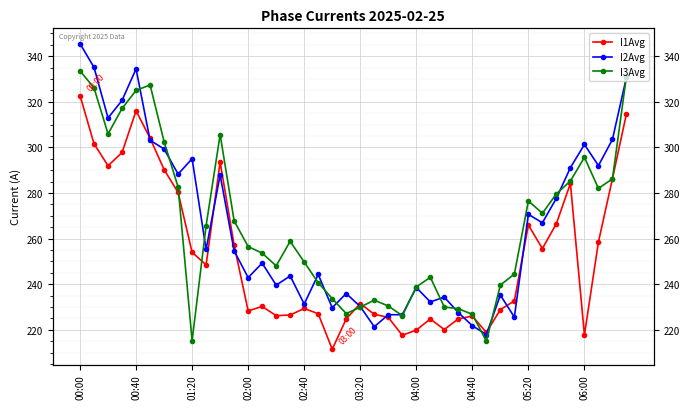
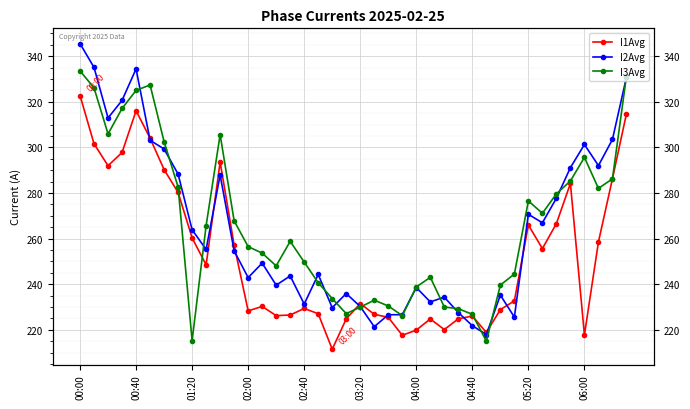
  {
    "I1Avg": {
      "00:00": 323,
      "00:40": 316,
-     "01:20": 254,
+     "01:20": 260,
      "02:00": 228,
      "02:40": 229,
      "03:20": 232,
      "04:00": 220,
      "05:20": 266,
      "06:00": 218
    },
    "I2Avg": {
      "00:40": 334,
-     "01:20": 295,
+     "01:20": 264,
      "02:00": 243,
      "02:40": 231,
      "04:40": 222,
      "05:20": 271,
      "06:00": 301
    },
    "I3Avg": {
      "00:00": 334,
      "00:40": 325,
      "01:20": 215,
      "02:00": 256,
      "02:40": 250,
      "05:20": 277,
      "06:00": 296
    }
  }
